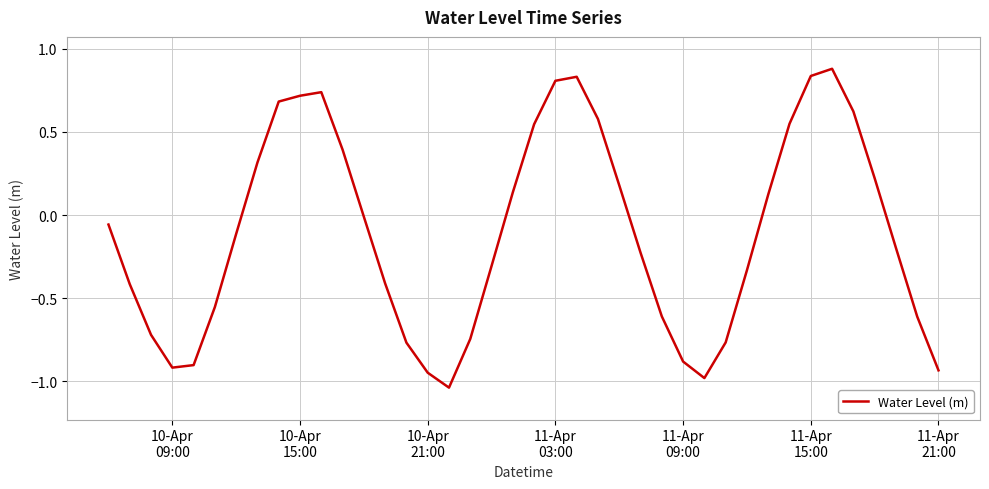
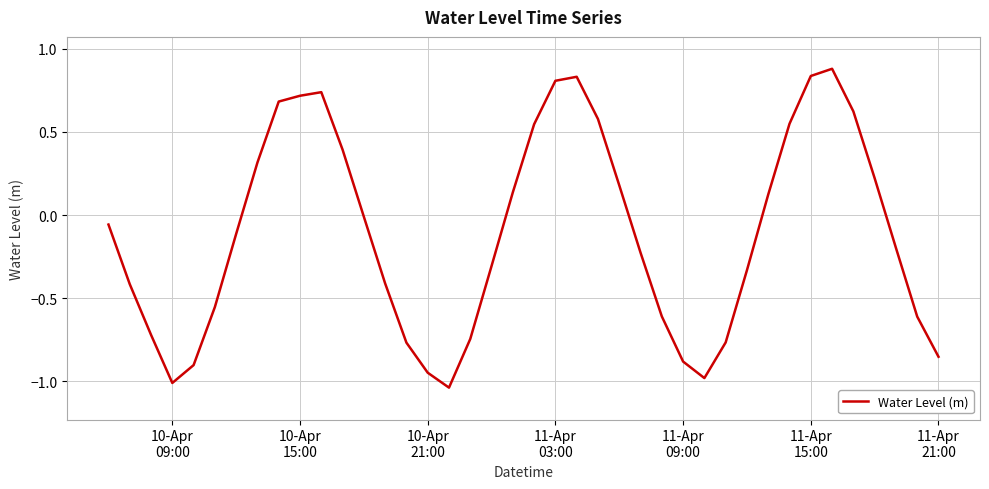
  {
-   "10-Apr 09:00": -0.92,
+   "10-Apr 09:00": -1.01,
    "10-Apr 15:00": 0.72,
    "10-Apr 21:00": -0.95,
    "11-Apr 03:00": 0.81,
    "11-Apr 09:00": -0.88,
    "11-Apr 15:00": 0.84,
-   "11-Apr 21:00": -0.93
+   "11-Apr 21:00": -0.85
  }
